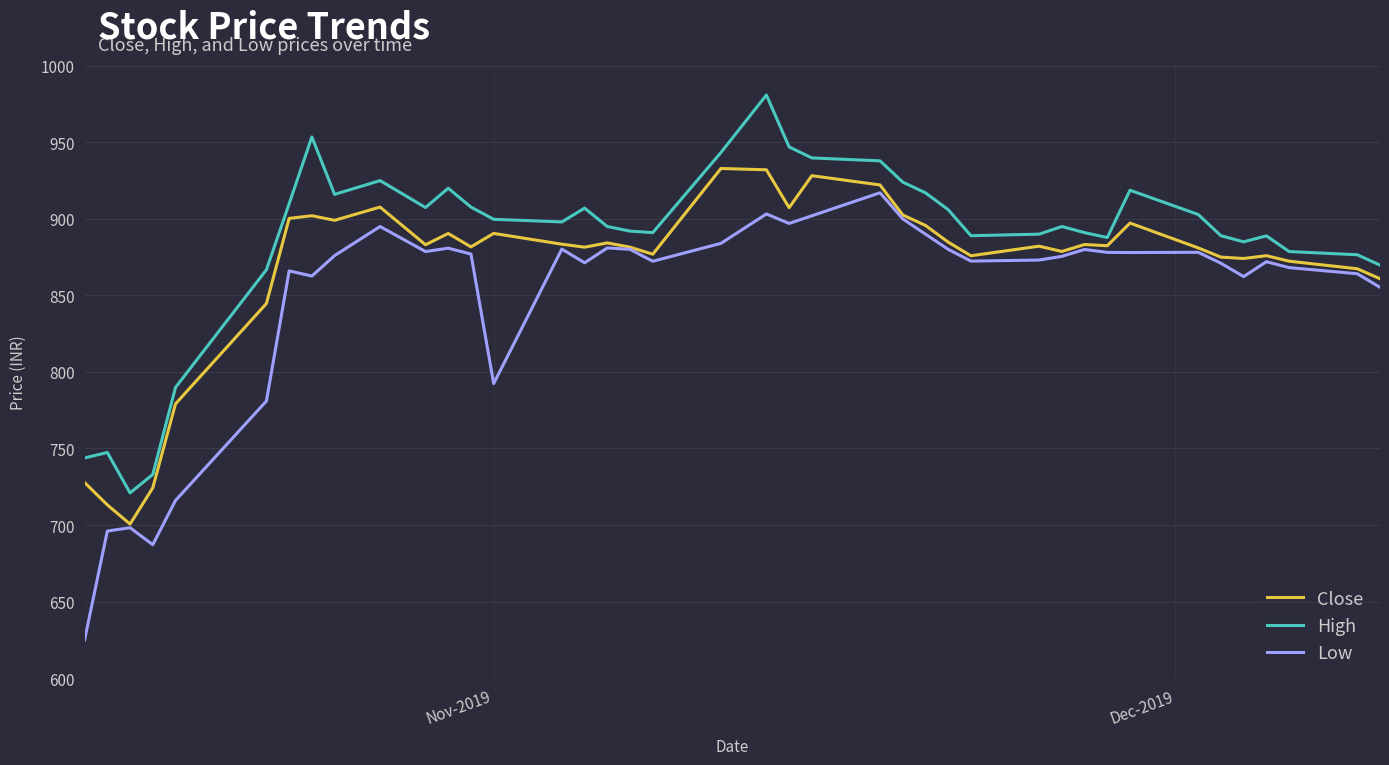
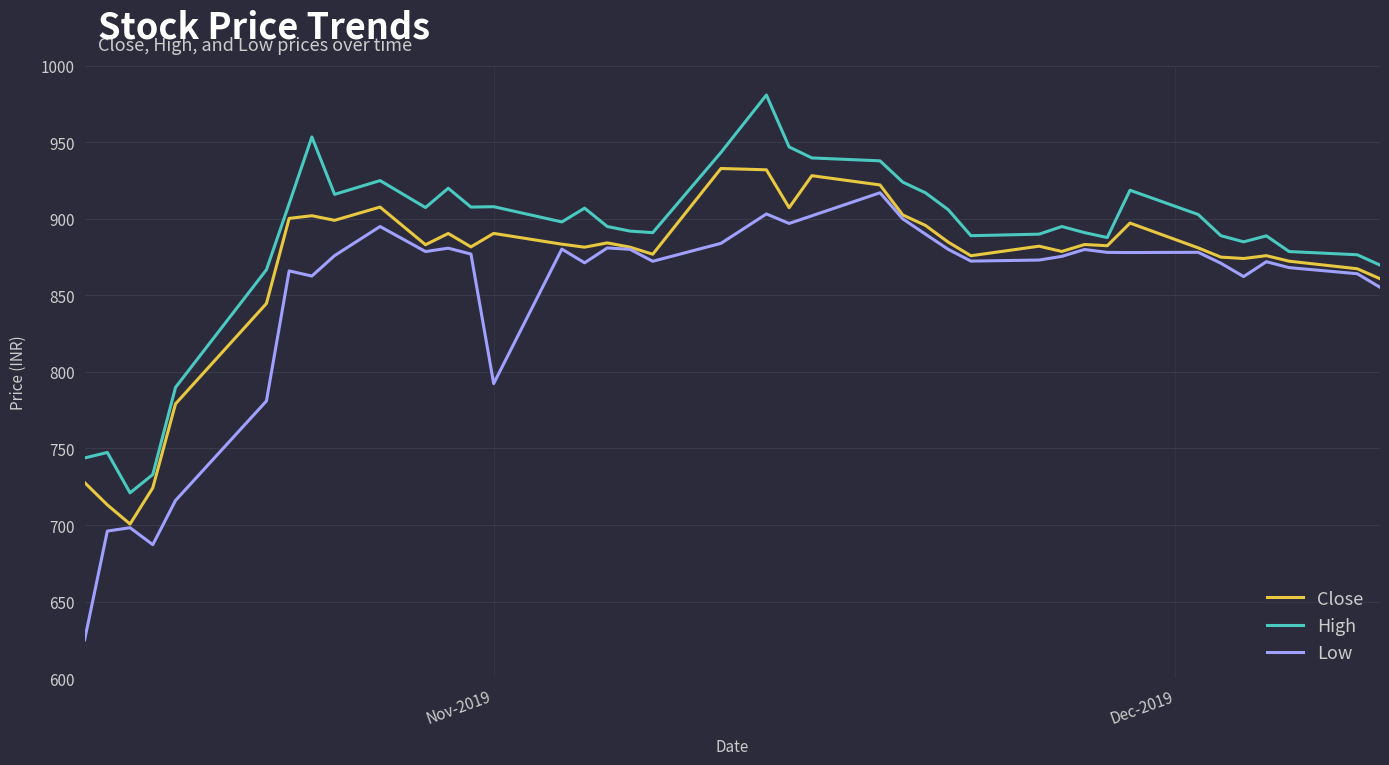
  {
    "Close": {
      "Nov-2019": 891
    },
    "High": {
-     "Nov-2019": 900
+     "Nov-2019": 908
    },
    "Low": {
      "Nov-2019": 792
    }
  }
